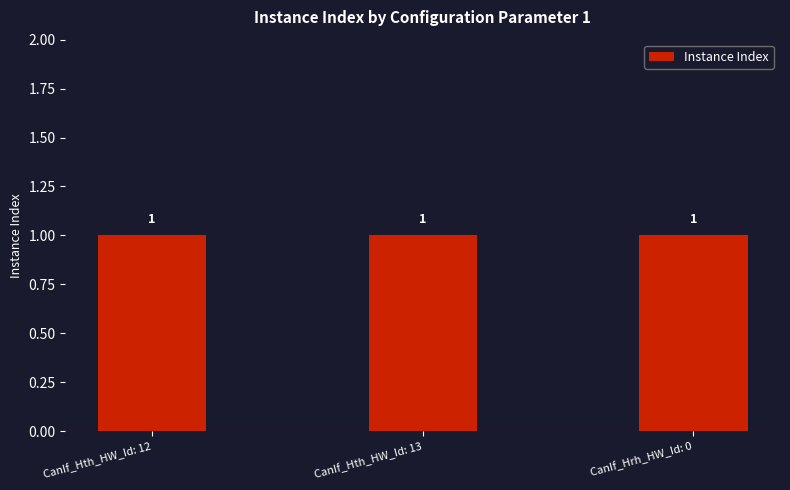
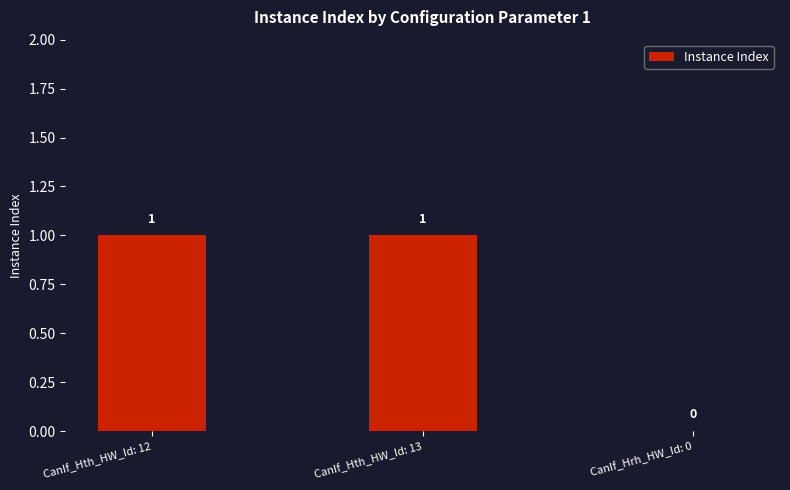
  {
    "CanIf_Hth_HW_Id: 12": 1,
    "CanIf_Hth_HW_Id: 13": 1,
-   "CanIf_Hrh_HW_Id: 0": 1
+   "CanIf_Hrh_HW_Id: 0": 0
  }
